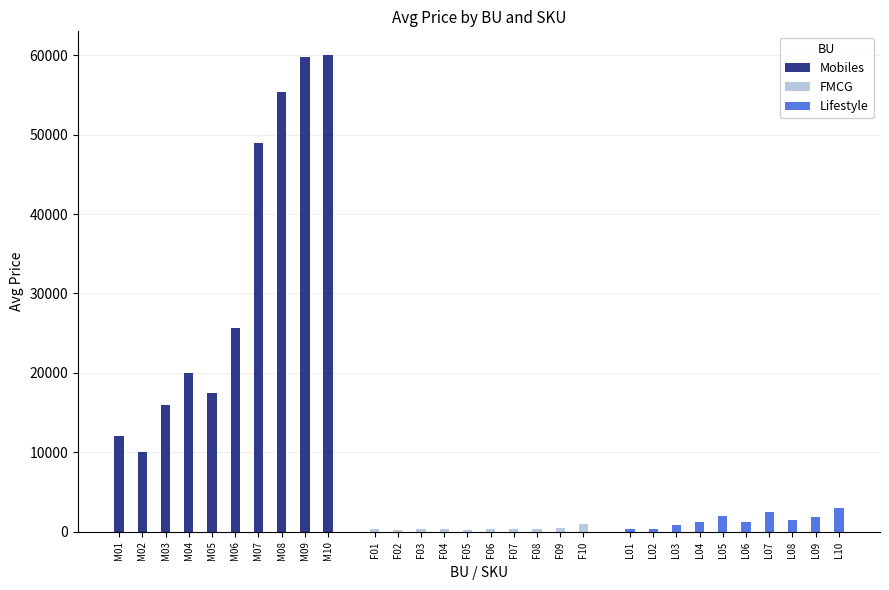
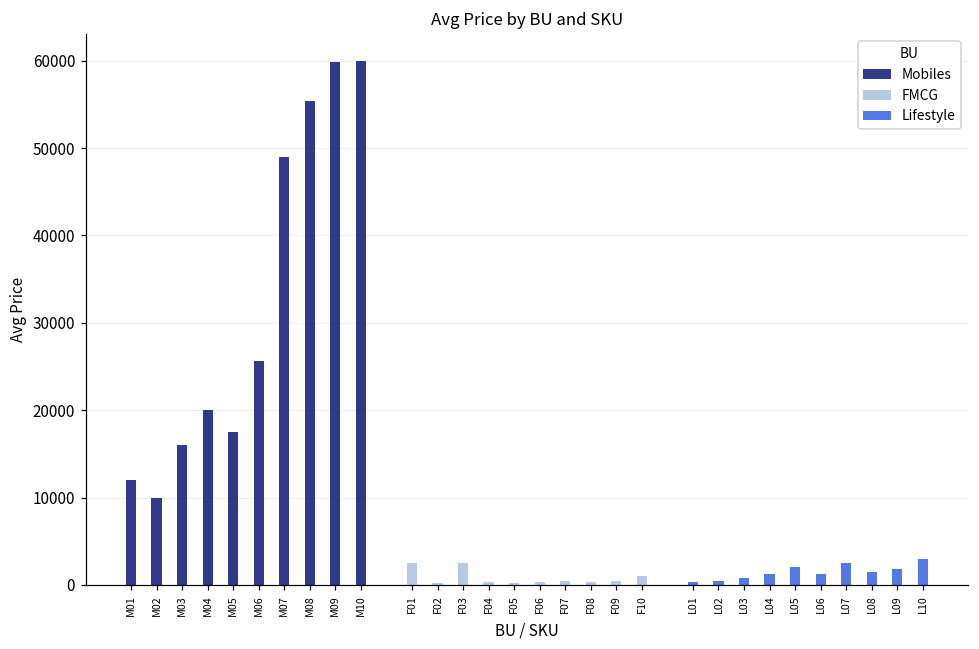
  {
    "Mobiles": {
      "M01": 12000,
      "M02": 10000,
      "M03": 16000,
      "M04": 20000,
      "M05": 18000,
      "M06": 26000,
      "M07": 49000,
      "M08": 55000,
      "M09": 60000,
      "M10": 60000
    },
    "FMCG": {
-     "F01": 0,
-     "F03": 0,
+     "F01": 3000,
+     "F03": 3000,
      "F04": 0,
      "F06": 0,
      "F07": 0,
      "F09": 0,
      "F10": 1000
    },
    "Lifestyle": {
      "L01": 0,
      "L02": 0,
      "L03": 1000,
      "L04": 1000,
      "L05": 2000,
      "L06": 1000,
      "L07": 3000,
      "L08": 2000,
      "L09": 2000,
      "L10": 3000
    }
  }
